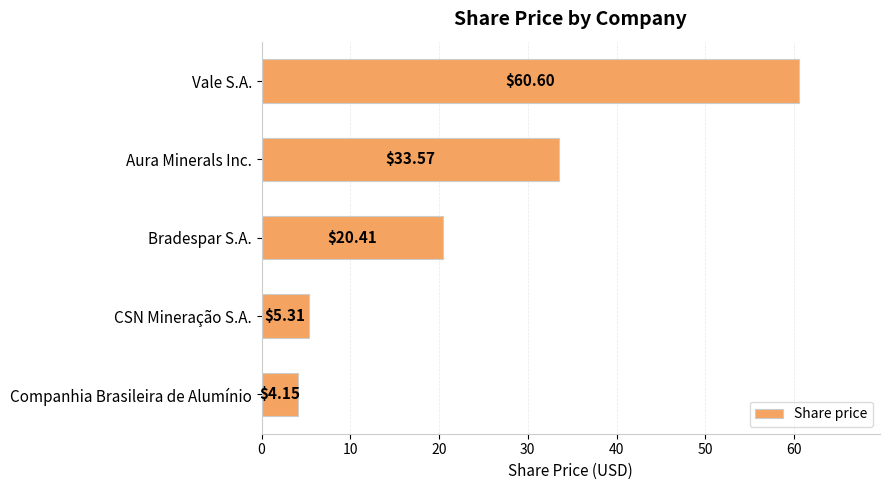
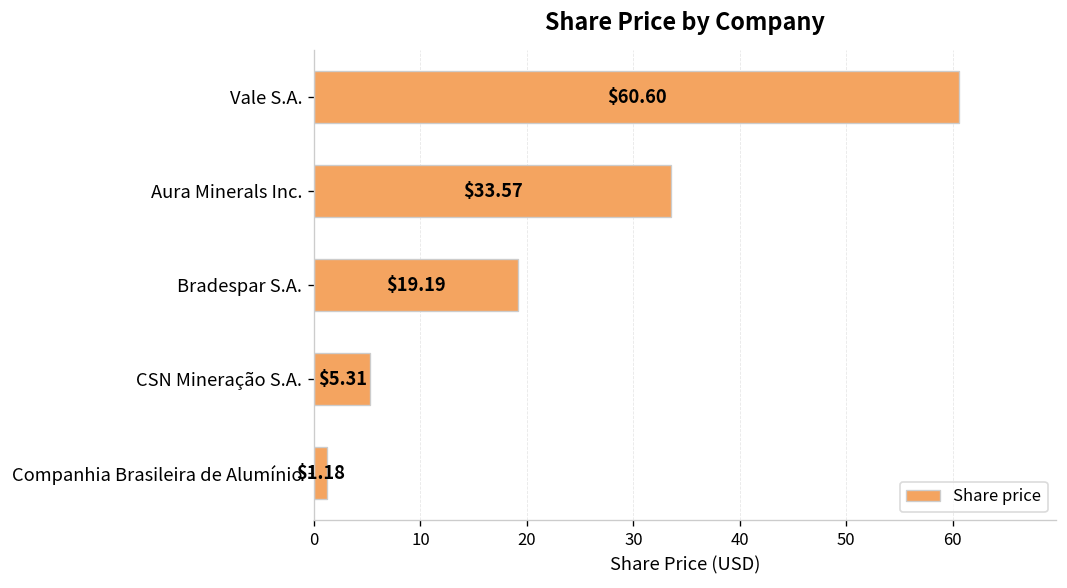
  {
    "Vale S.A.": "$60.60",
    "Aura Minerals Inc.": "$33.57",
-   "Bradespar S.A.": "$20.41",
+   "Bradespar S.A.": "$19.19",
    "CSN Mineração S.A.": "$5.31",
-   "Companhia Brasileira de Alumínio": "$4.15"
+   "Companhia Brasileira de Alumínio": "$1.18"
  }
